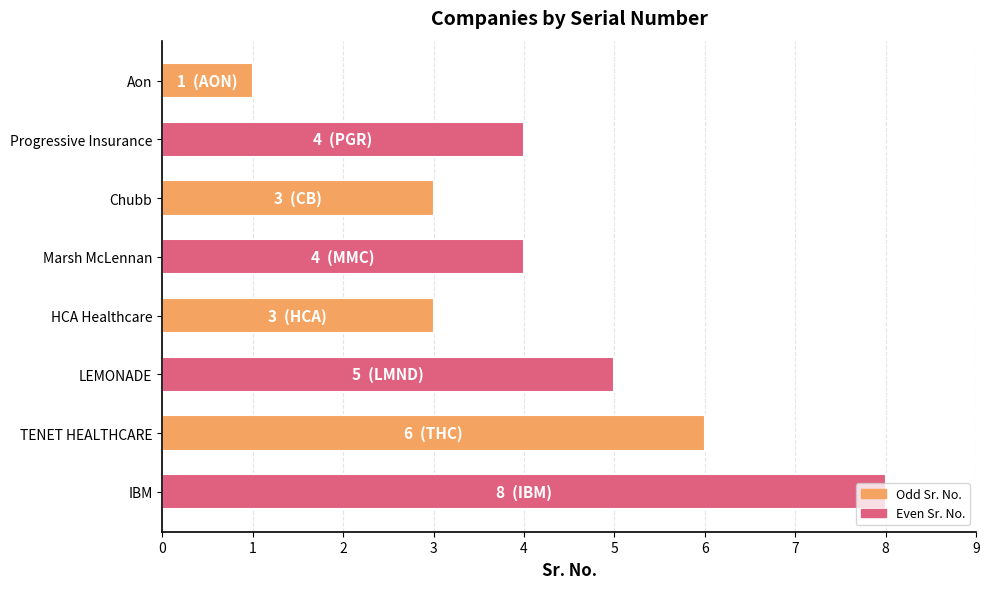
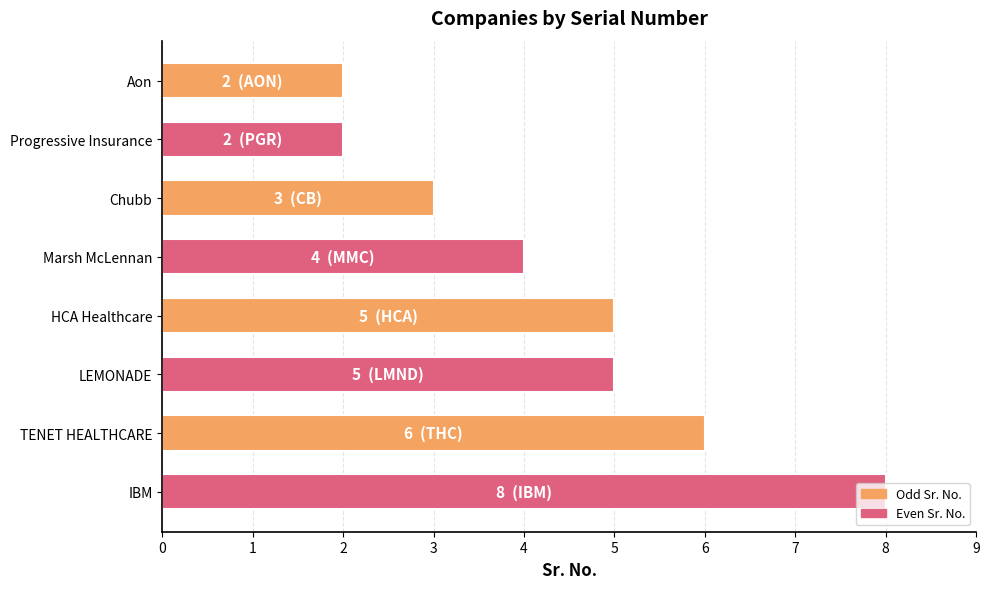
  {
-   "Aon": 1,
-   "Progressive Insurance": 4,
+   "Aon": 2,
+   "Progressive Insurance": 2,
    "Chubb": 3,
    "Marsh McLennan": 4,
-   "HCA Healthcare": 3,
+   "HCA Healthcare": 5,
    "LEMONADE": 5,
    "TENET HEALTHCARE": 6
  }
